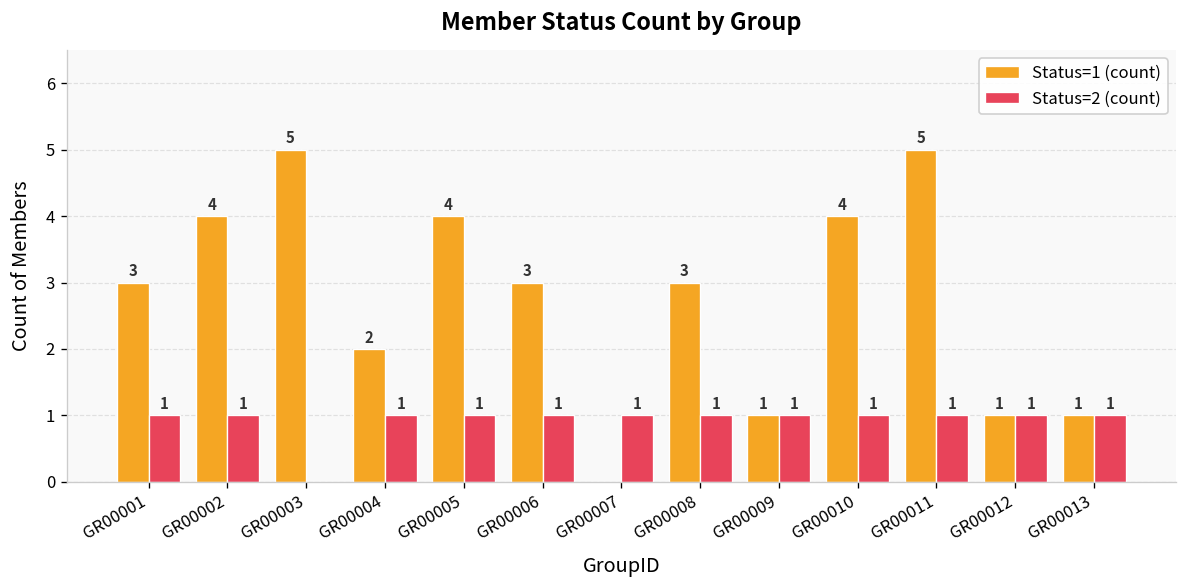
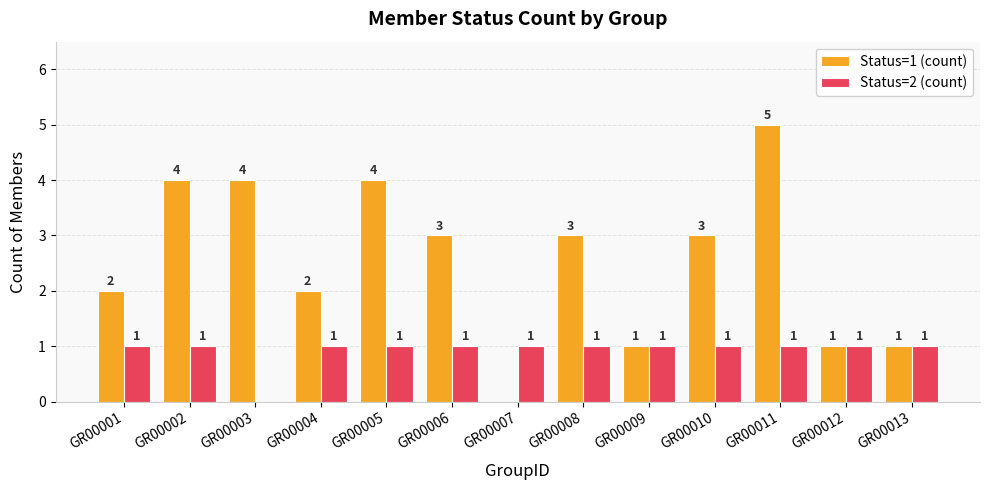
  {
    "Status=1 (count)": {
-     "GR00001": 3,
+     "GR00001": 2,
      "GR00002": 4,
-     "GR00003": 5,
+     "GR00003": 4,
      "GR00004": 2,
      "GR00005": 4,
      "GR00006": 3,
      "GR00008": 3,
      "GR00009": 1,
-     "GR00010": 4,
+     "GR00010": 3,
      "GR00011": 5,
      "GR00012": 1,
      "GR00013": 1
    },
    "Status=2 (count)": {
      "GR00001": 1,
      "GR00002": 1,
      "GR00004": 1,
      "GR00005": 1,
      "GR00006": 1,
      "GR00007": 1,
      "GR00008": 1,
      "GR00009": 1,
      "GR00010": 1,
      "GR00011": 1,
      "GR00012": 1,
      "GR00013": 1
    }
  }
